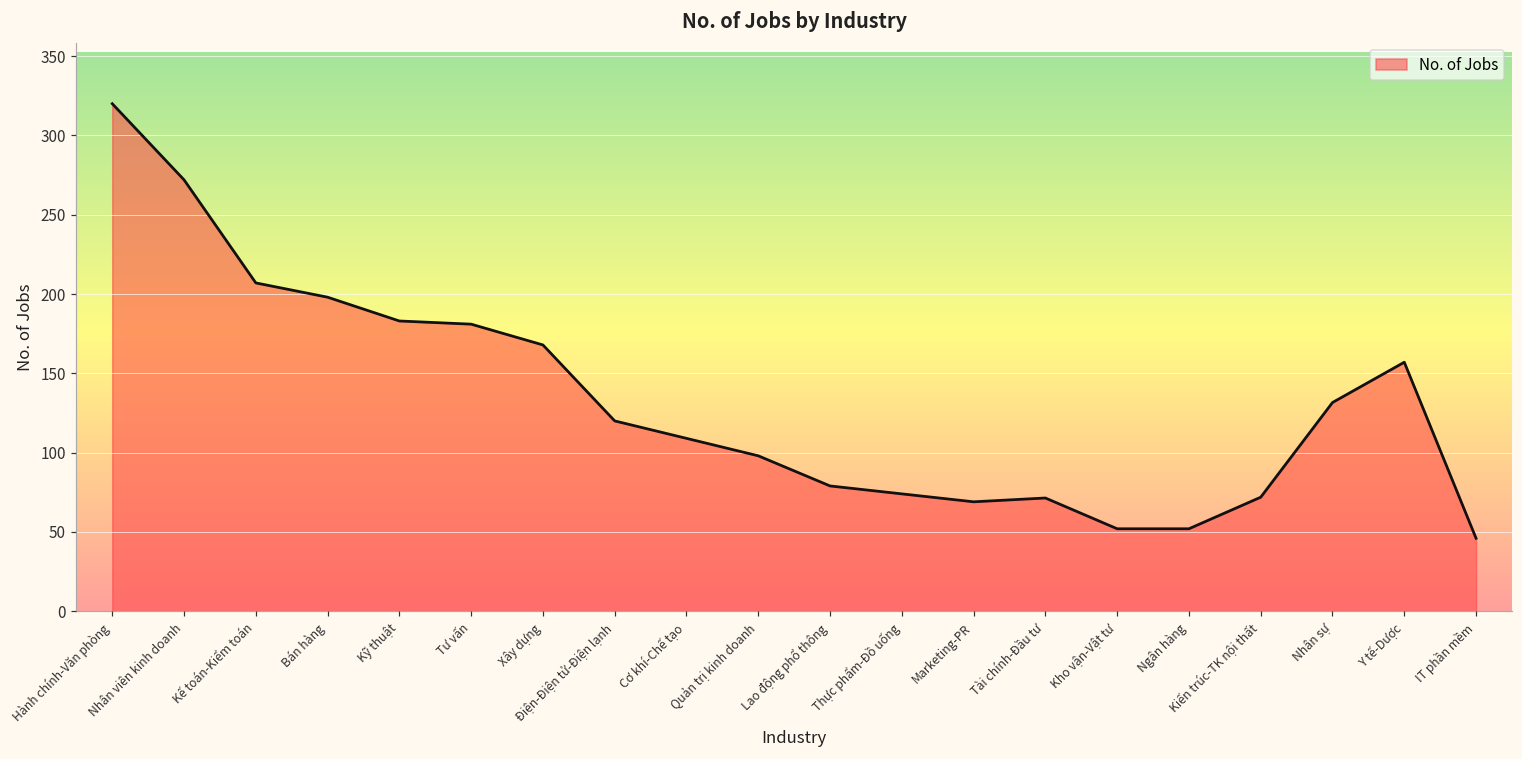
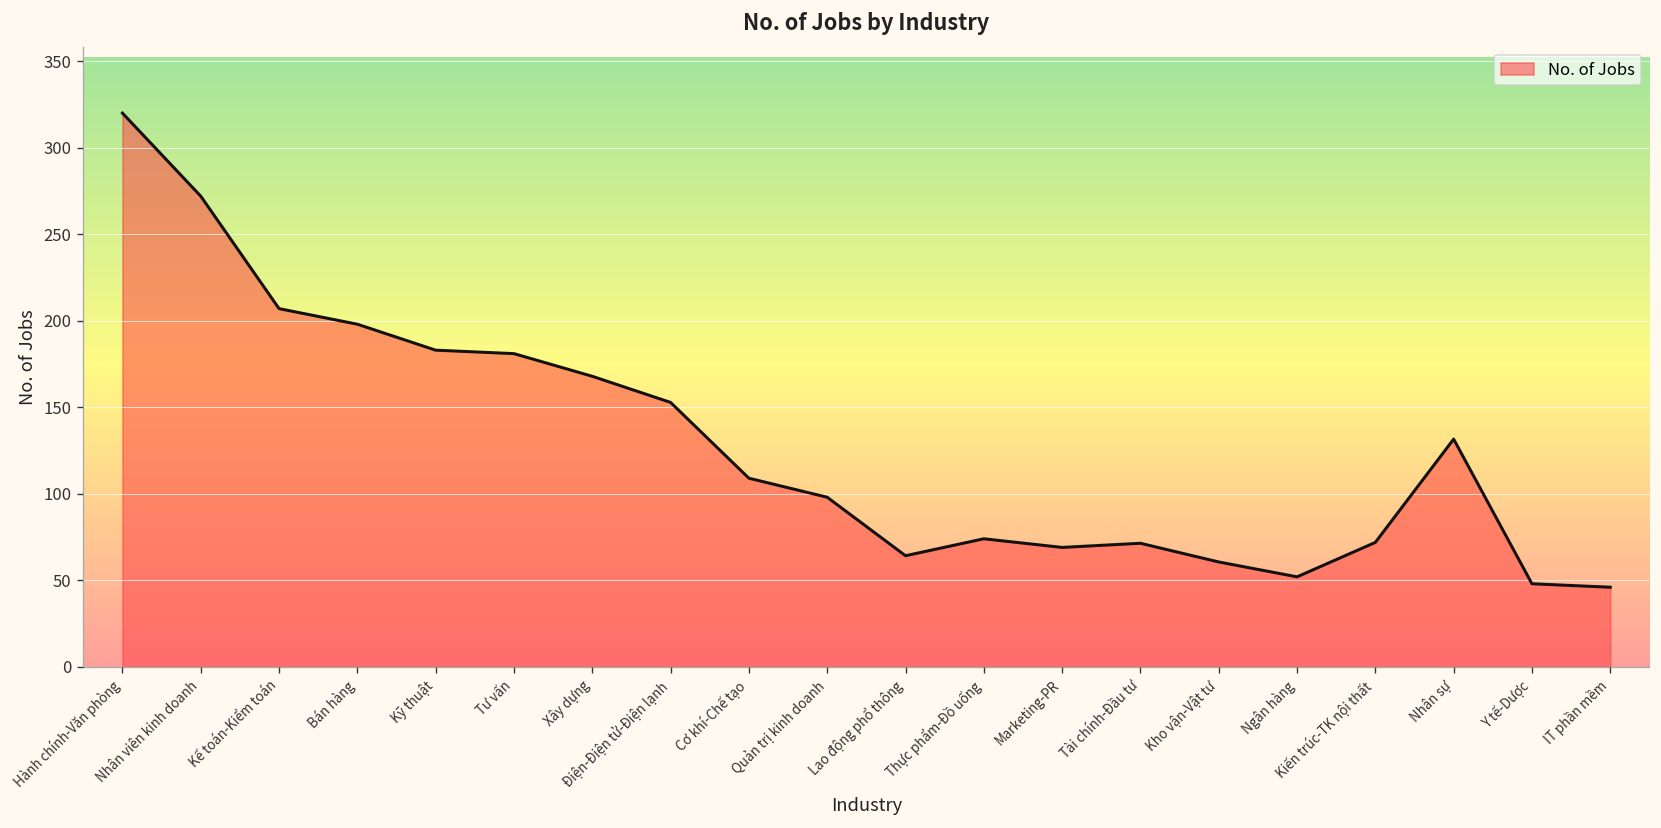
  {
    "Hành chính-Văn phòng": 320,
    "Nhân viên kinh doanh": 272,
    "Kế toán-Kiểm toán": 207,
    "Bán hàng": 198,
    "Kỹ thuật": 183,
    "Tư vấn": 181,
    "Xây dựng": 168,
-   "Điện-Điện tử-Điện lạnh": 120,
+   "Điện-Điện tử-Điện lạnh": 153,
    "Cơ khí-Chế tạo": 109,
    "Quản trị kinh doanh": 98,
-   "Lao động phổ thông": 79,
+   "Lao động phổ thông": 64,
    "Thực phẩm-Đồ uống": 74,
    "Marketing-PR": 69,
    "Tài chính-Đầu tư": 71,
-   "Kho vận-Vật tư": 52,
+   "Kho vận-Vật tư": 61,
    "Ngân hàng": 52,
    "Kiến trúc-TK nội thất": 72,
    "Nhân sự": 132,
-   "Y tế-Dược": 157,
+   "Y tế-Dược": 48,
    "IT phần mềm": 46
  }
